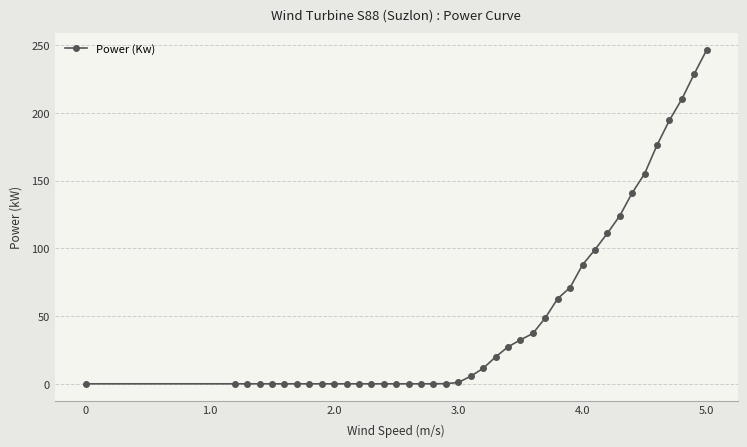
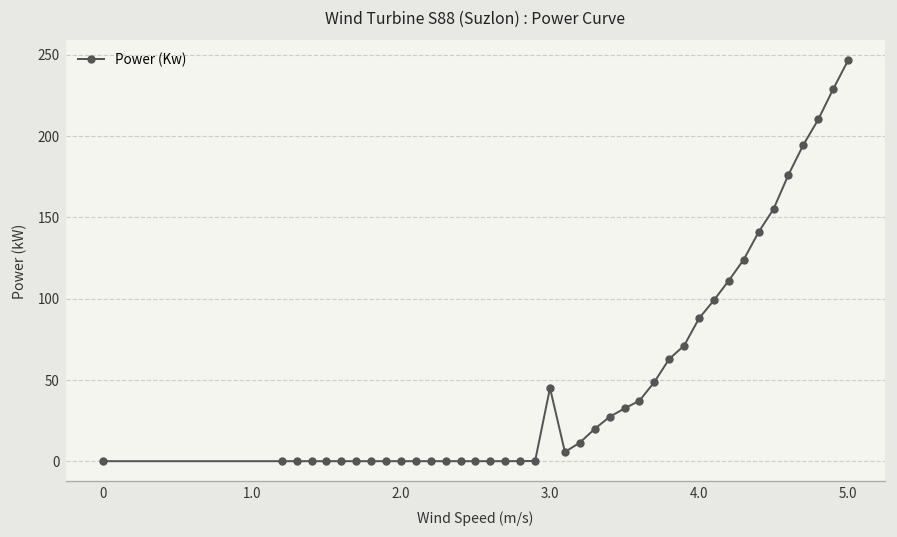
  {
    "0": 0,
    "2.0": 0,
-   "3.0": 1,
+   "3.0": 45,
    "4.0": 88,
    "5.0": 246
  }
